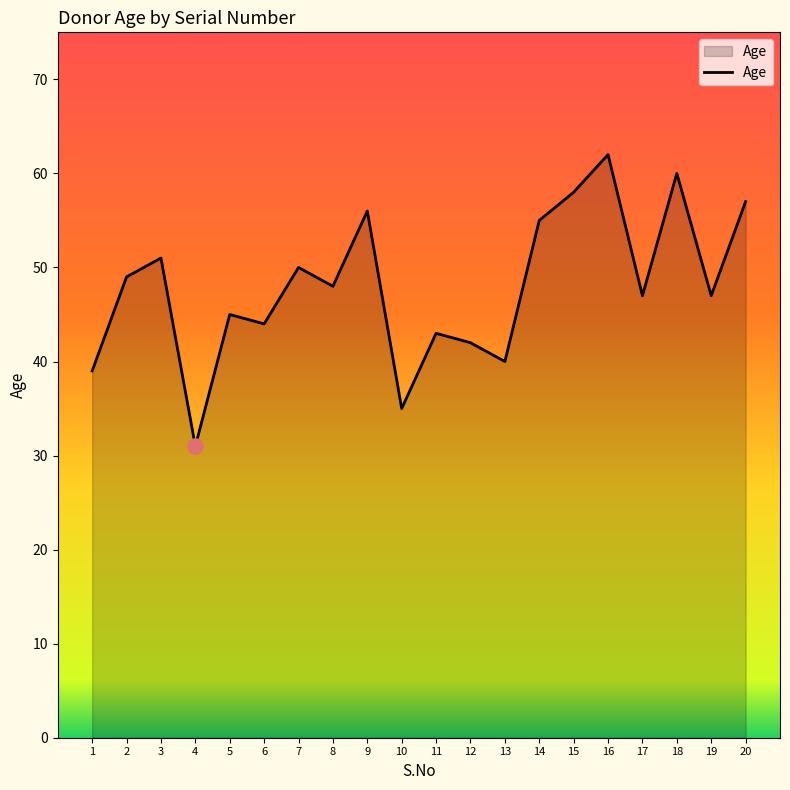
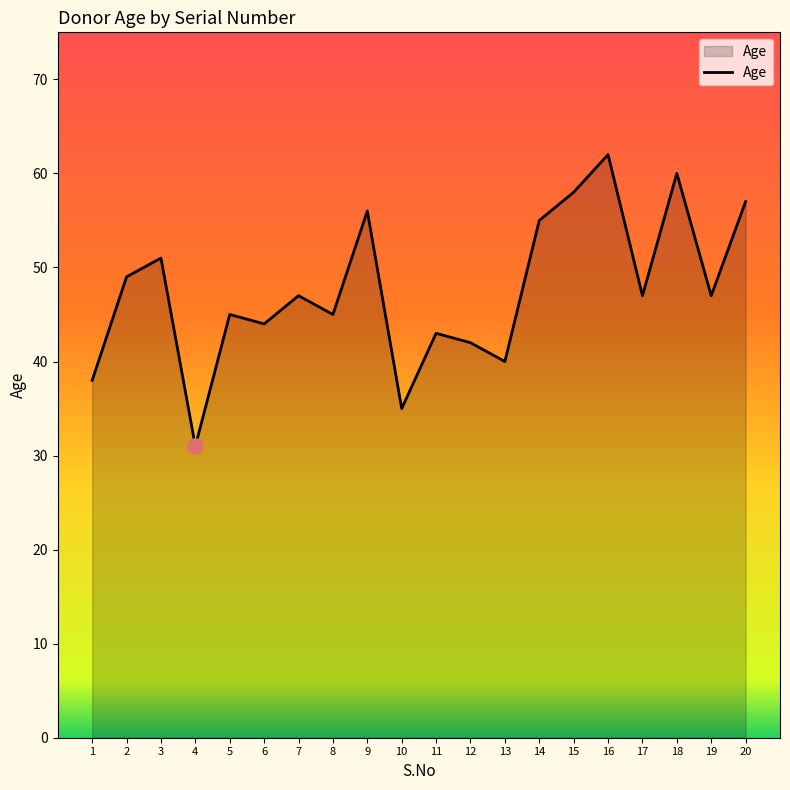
  {
    "Age": {
-     "1": 39,
+     "1": 38,
      "2": 49,
      "3": 51,
      "5": 45,
      "6": 44,
-     "7": 50,
-     "8": 48,
+     "7": 47,
+     "8": 45,
      "9": 56,
      "10": 35,
      "11": 43,
      "12": 42,
      "13": 40,
      "14": 55,
      "15": 58,
      "16": 62,
      "17": 47,
      "18": 60,
      "19": 47,
      "20": 57
    }
  }
